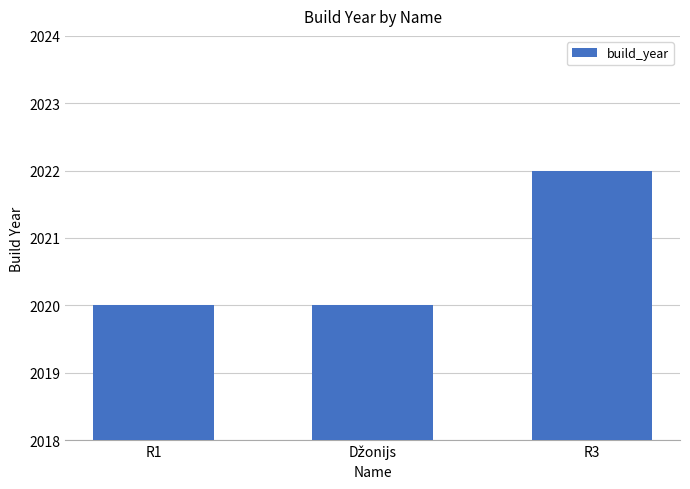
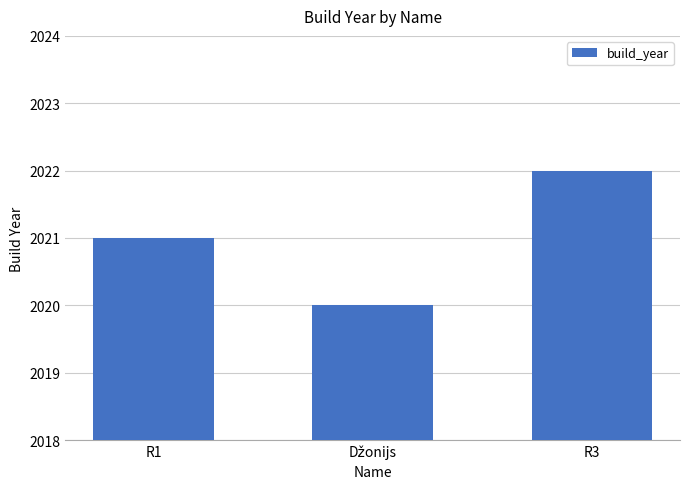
  {
-   "R1": 2020,
+   "R1": 2021,
    "Džonijs": 2020,
    "R3": 2022
  }
